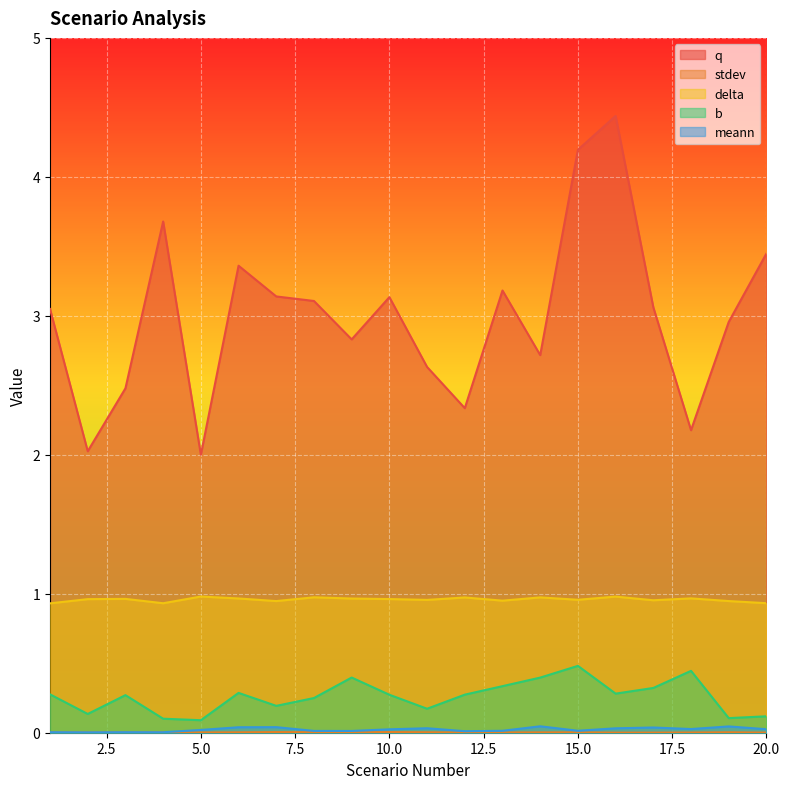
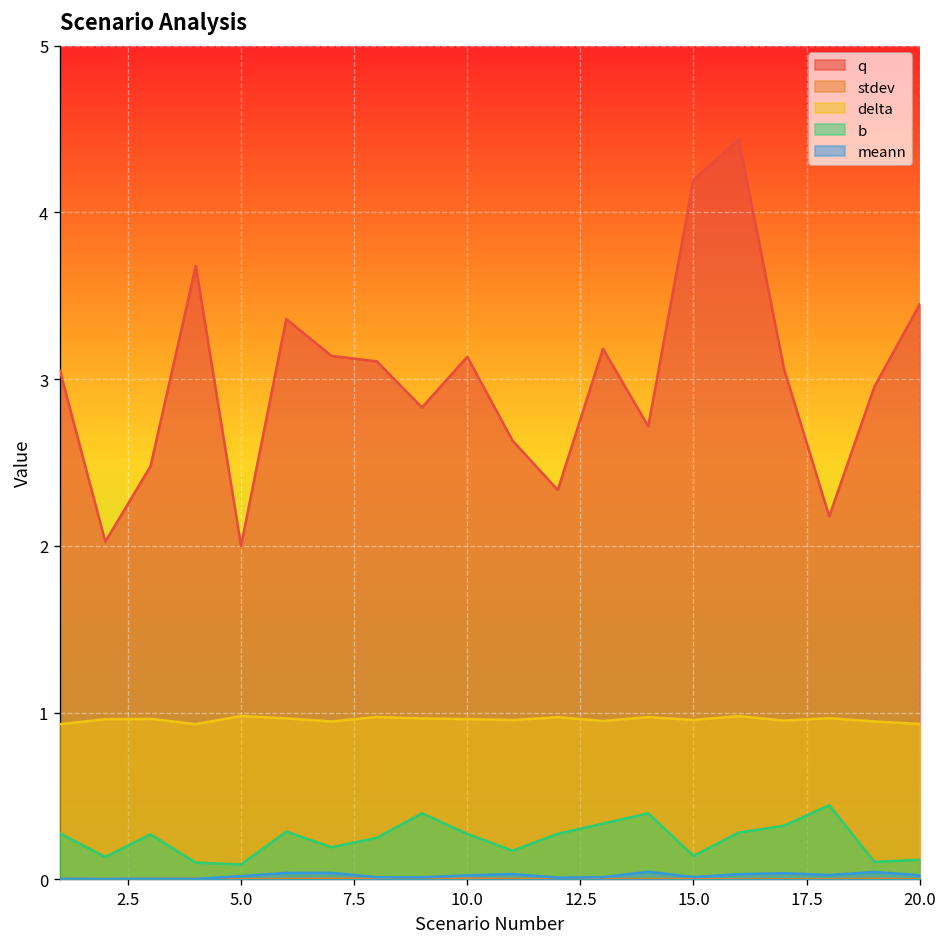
  {
    "b": {
      "5.0": 0.09,
      "10.0": 0.27,
-     "15.0": 0.48,
+     "15.0": 0.14,
      "20.0": 0.12
    },
    "meann": {
      "5.0": 0.02,
      "10.0": 0.02,
      "20.0": 0.03
    }
  }
